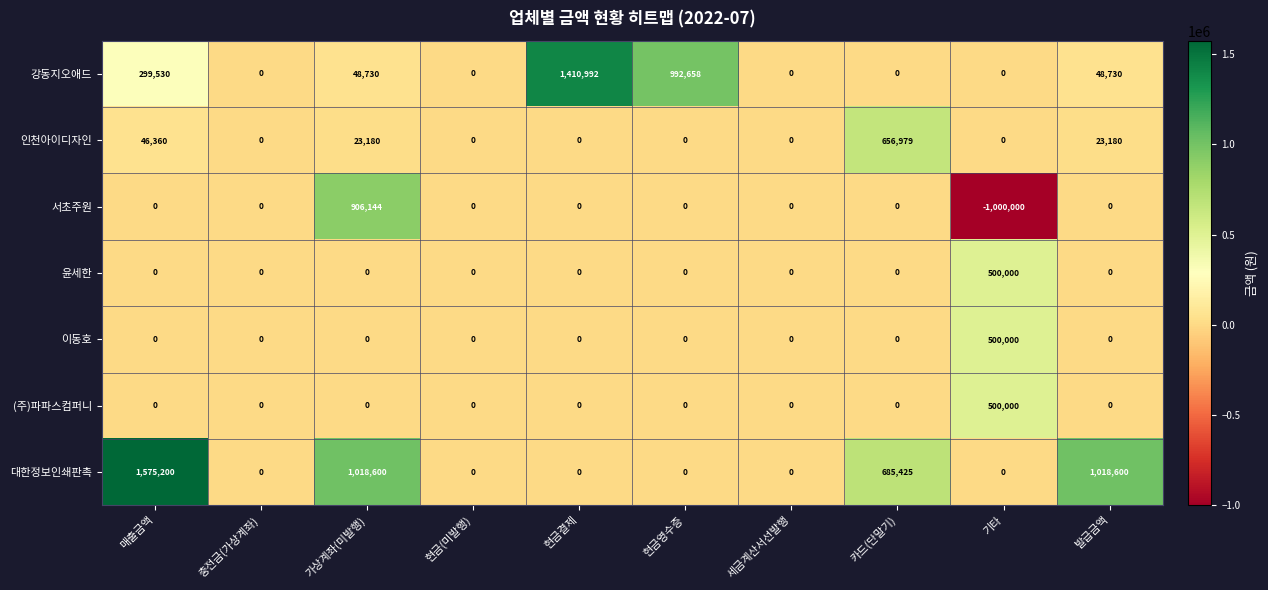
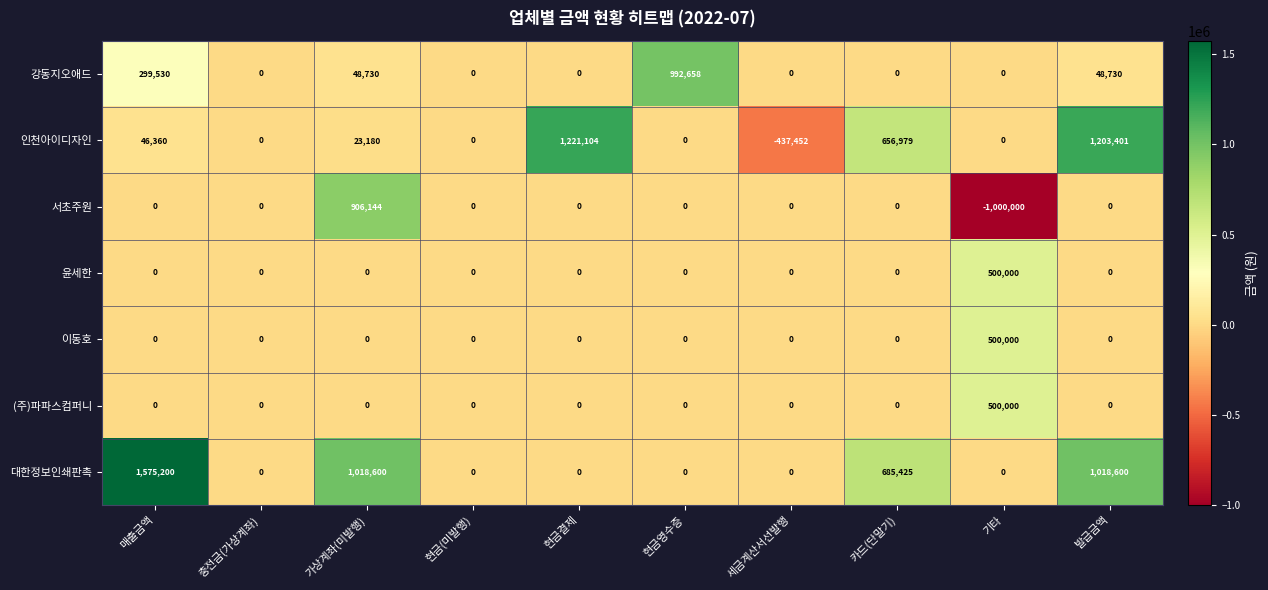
  {
    "강동지오애드": {
      "매출금액": "299,530",
      "충전금(가상계좌)": "0",
      "가상계좌(미발행)": "48,730",
      "현금(미발행)": "0",
-     "현금결제": "1,410,992",
+     "현금결제": "0",
      "현금영수증": "992,658",
      "세금계산서선발행": "0",
      "카드(단말기)": "0",
      "기타": "0",
      "발급금액": "48,730"
    },
    "인천아이디자인": {
      "매출금액": "46,360",
      "충전금(가상계좌)": "0",
      "가상계좌(미발행)": "23,180",
      "현금(미발행)": "0",
-     "현금결제": "0",
+     "현금결제": "1,221,104",
      "현금영수증": "0",
-     "세금계산서선발행": "0",
+     "세금계산서선발행": "-437,452",
      "카드(단말기)": "656,979",
      "기타": "0",
-     "발급금액": "23,180"
+     "발급금액": "1,203,401"
    },
    "서초주원": {
      "매출금액": "0",
      "충전금(가상계좌)": "0",
      "가상계좌(미발행)": "906,144",
      "현금(미발행)": "0",
      "현금결제": "0",
      "현금영수증": "0",
      "세금계산서선발행": "0",
      "카드(단말기)": "0",
      "기타": "-1,000,000",
      "발급금액": "0"
    },
    "윤세한": {
      "매출금액": "0",
      "충전금(가상계좌)": "0",
      "가상계좌(미발행)": "0",
      "현금(미발행)": "0",
      "현금결제": "0",
      "현금영수증": "0",
      "세금계산서선발행": "0",
      "카드(단말기)": "0",
      "기타": "500,000",
      "발급금액": "0"
    },
    "이동호": {
      "매출금액": "0",
      "충전금(가상계좌)": "0",
      "가상계좌(미발행)": "0",
      "현금(미발행)": "0",
      "현금결제": "0",
      "현금영수증": "0",
      "세금계산서선발행": "0",
      "카드(단말기)": "0",
      "기타": "500,000",
      "발급금액": "0"
    },
    "(주)파파스컴퍼니": {
      "매출금액": "0",
      "충전금(가상계좌)": "0",
      "가상계좌(미발행)": "0",
      "현금(미발행)": "0",
      "현금결제": "0",
      "현금영수증": "0",
      "세금계산서선발행": "0",
      "카드(단말기)": "0",
      "기타": "500,000",
      "발급금액": "0"
    },
    "대한정보인쇄판촉": {
      "매출금액": "1,575,200",
      "충전금(가상계좌)": "0",
      "가상계좌(미발행)": "1,018,600",
      "현금(미발행)": "0",
      "현금결제": "0",
      "현금영수증": "0",
      "세금계산서선발행": "0",
      "카드(단말기)": "685,425",
      "기타": "0",
      "발급금액": "1,018,600"
    }
  }
